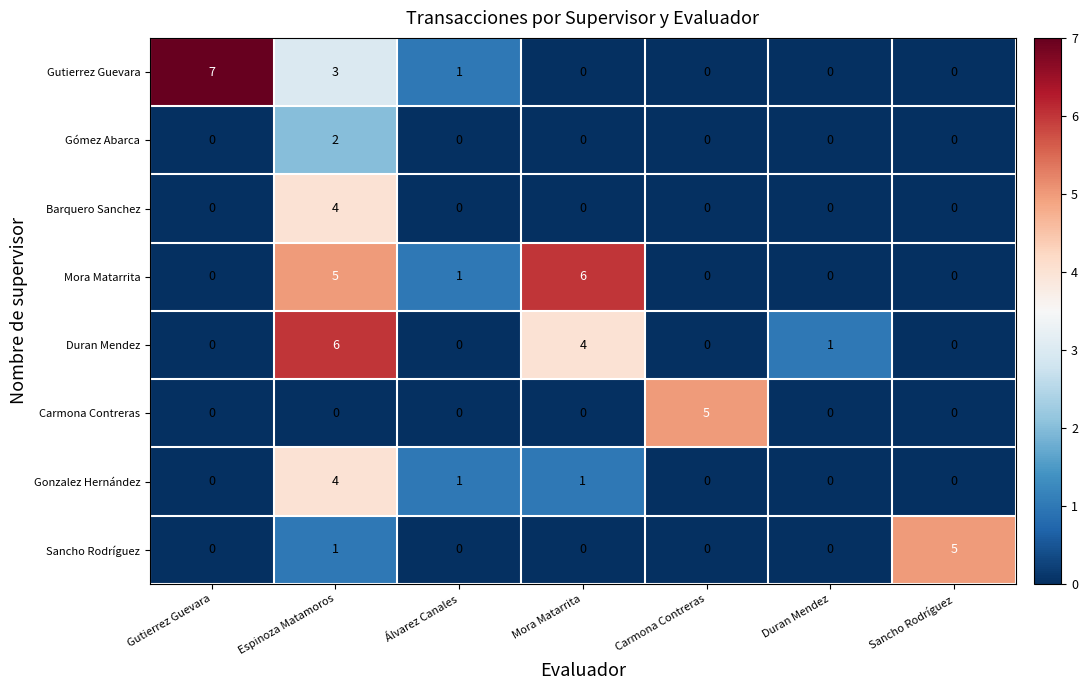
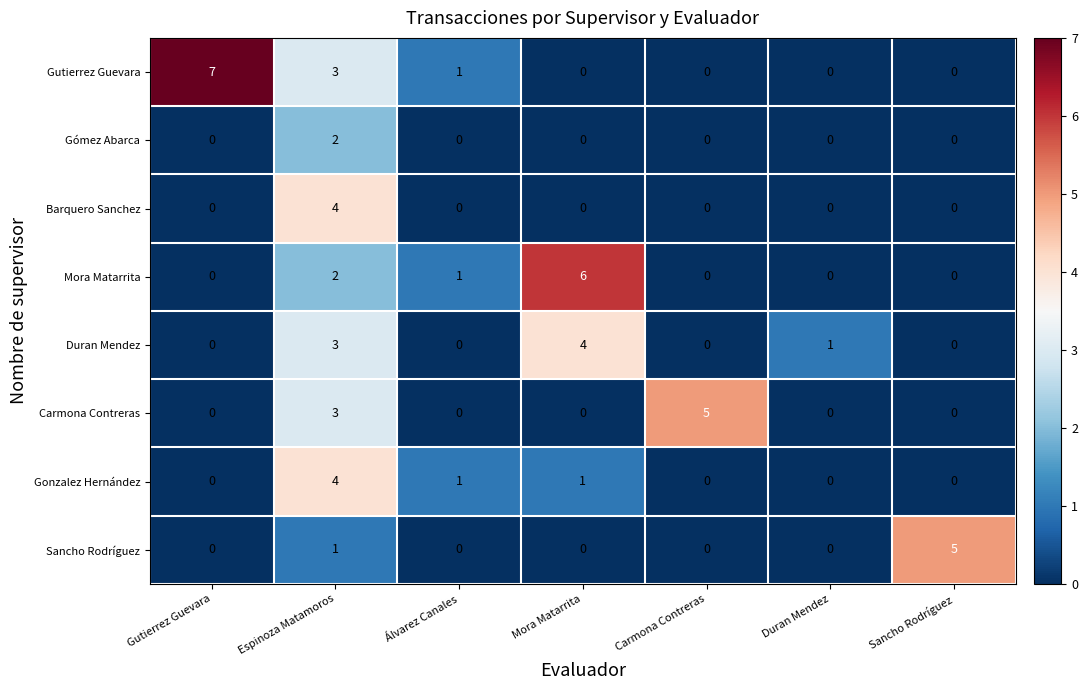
  {
    "Gutierrez Guevara": {
      "Gutierrez Guevara": 7,
      "Espinoza Matamoros": 3,
      "Álvarez Canales": 1,
      "Mora Matarrita": 0,
      "Carmona Contreras": 0,
      "Duran Mendez": 0,
      "Sancho Rodríguez": 0
    },
    "Gómez Abarca": {
      "Gutierrez Guevara": 0,
      "Espinoza Matamoros": 2,
      "Álvarez Canales": 0,
      "Mora Matarrita": 0,
      "Carmona Contreras": 0,
      "Duran Mendez": 0,
      "Sancho Rodríguez": 0
    },
    "Barquero Sanchez": {
      "Gutierrez Guevara": 0,
      "Espinoza Matamoros": 4,
      "Álvarez Canales": 0,
      "Mora Matarrita": 0,
      "Carmona Contreras": 0,
      "Duran Mendez": 0,
      "Sancho Rodríguez": 0
    },
    "Mora Matarrita": {
      "Gutierrez Guevara": 0,
-     "Espinoza Matamoros": 5,
+     "Espinoza Matamoros": 2,
      "Álvarez Canales": 1,
      "Mora Matarrita": 6,
      "Carmona Contreras": 0,
      "Duran Mendez": 0,
      "Sancho Rodríguez": 0
    },
    "Duran Mendez": {
      "Gutierrez Guevara": 0,
-     "Espinoza Matamoros": 6,
+     "Espinoza Matamoros": 3,
      "Álvarez Canales": 0,
      "Mora Matarrita": 4,
      "Carmona Contreras": 0,
      "Duran Mendez": 1,
      "Sancho Rodríguez": 0
    },
    "Carmona Contreras": {
      "Gutierrez Guevara": 0,
-     "Espinoza Matamoros": 0,
+     "Espinoza Matamoros": 3,
      "Álvarez Canales": 0,
      "Mora Matarrita": 0,
      "Carmona Contreras": 5,
      "Duran Mendez": 0,
      "Sancho Rodríguez": 0
    },
    "Gonzalez Hernández": {
      "Gutierrez Guevara": 0,
      "Espinoza Matamoros": 4,
      "Álvarez Canales": 1,
      "Mora Matarrita": 1,
      "Carmona Contreras": 0,
      "Duran Mendez": 0,
      "Sancho Rodríguez": 0
    },
    "Sancho Rodríguez": {
      "Gutierrez Guevara": 0,
      "Espinoza Matamoros": 1,
      "Álvarez Canales": 0,
      "Mora Matarrita": 0,
      "Carmona Contreras": 0,
      "Duran Mendez": 0,
      "Sancho Rodríguez": 5
    }
  }
